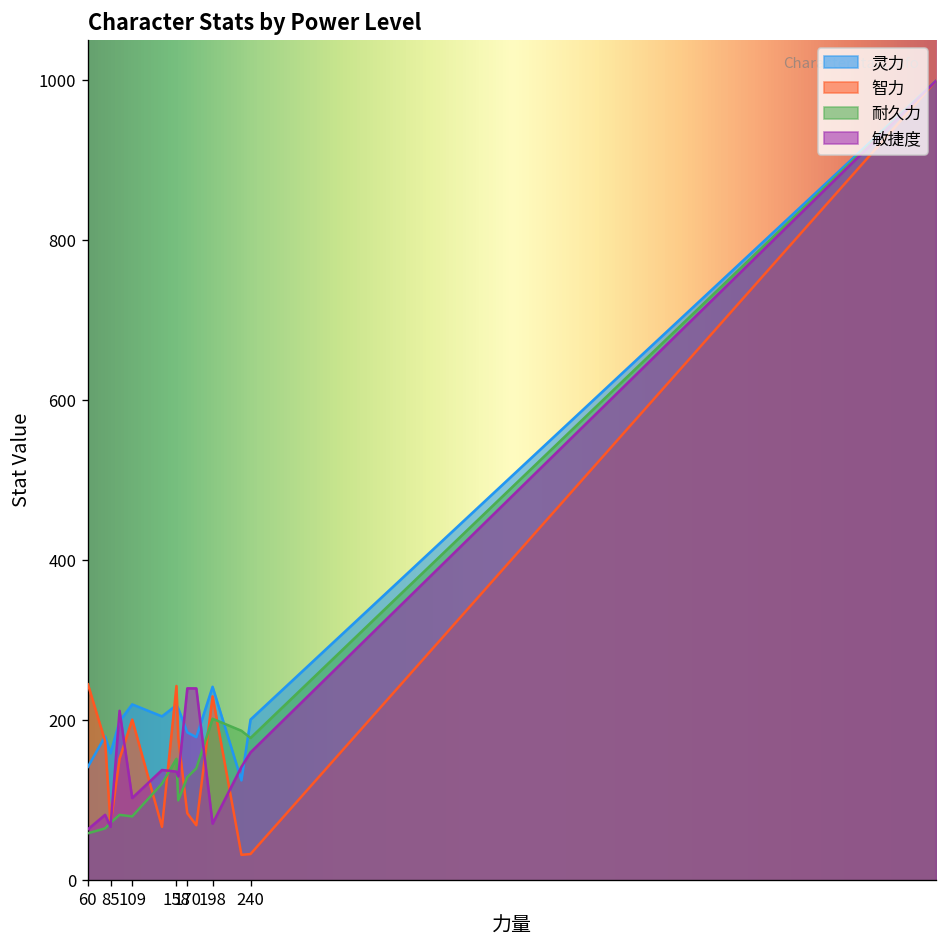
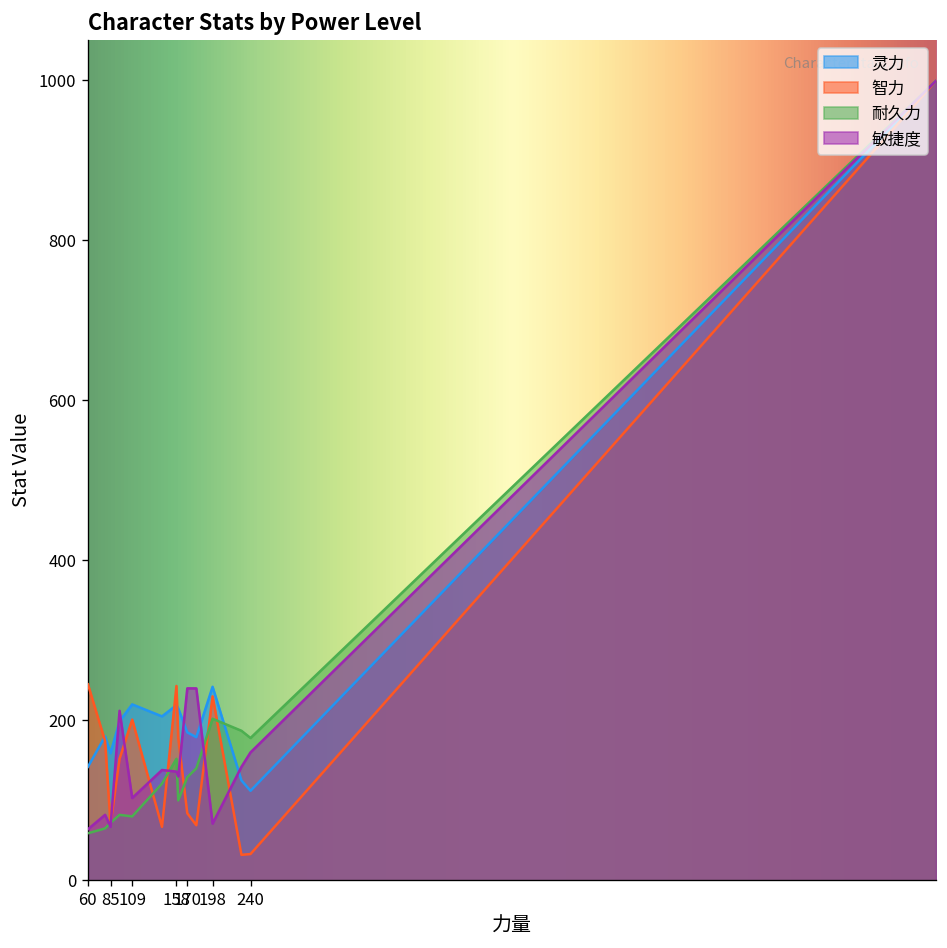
  {
    "灵力": {
      "60": 140,
      "85": 160,
      "109": 220,
      "198": 240,
-     "240": 200
+     "240": 110
    },
    "智力": {
      "60": 250,
      "109": 200,
      "198": 230,
      "240": 30
    },
    "耐久力": {
      "60": 60,
      "109": 80,
      "198": 200,
      "240": 180
    },
    "敏捷度": {
      "60": 60,
      "109": 100,
      "198": 70,
      "240": 160
    }
  }
